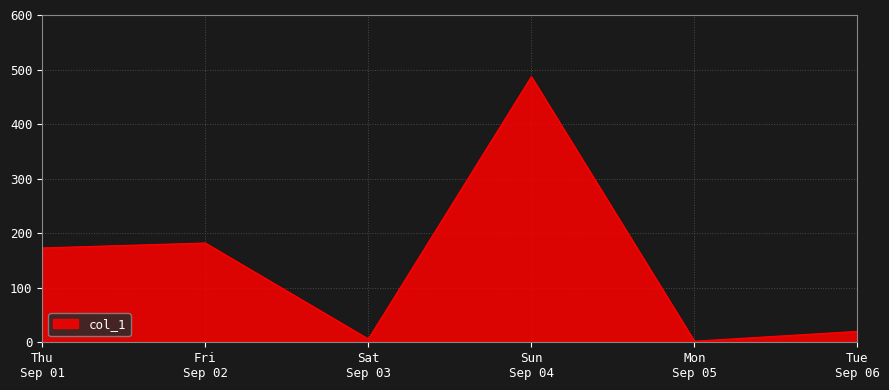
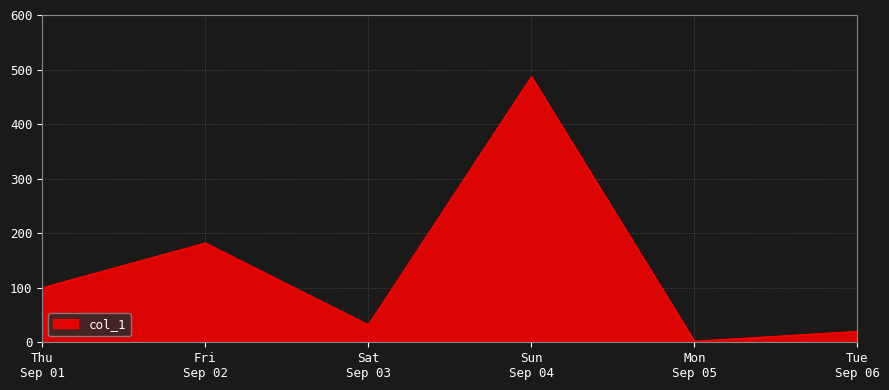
  {
-   "Thu Sep 01": 170,
+   "Thu Sep 01": 100,
    "Fri Sep 02": 180,
-   "Sat Sep 03": 10,
+   "Sat Sep 03": 30,
    "Sun Sep 04": 490,
    "Mon Sep 05": 0,
    "Tue Sep 06": 20
  }
